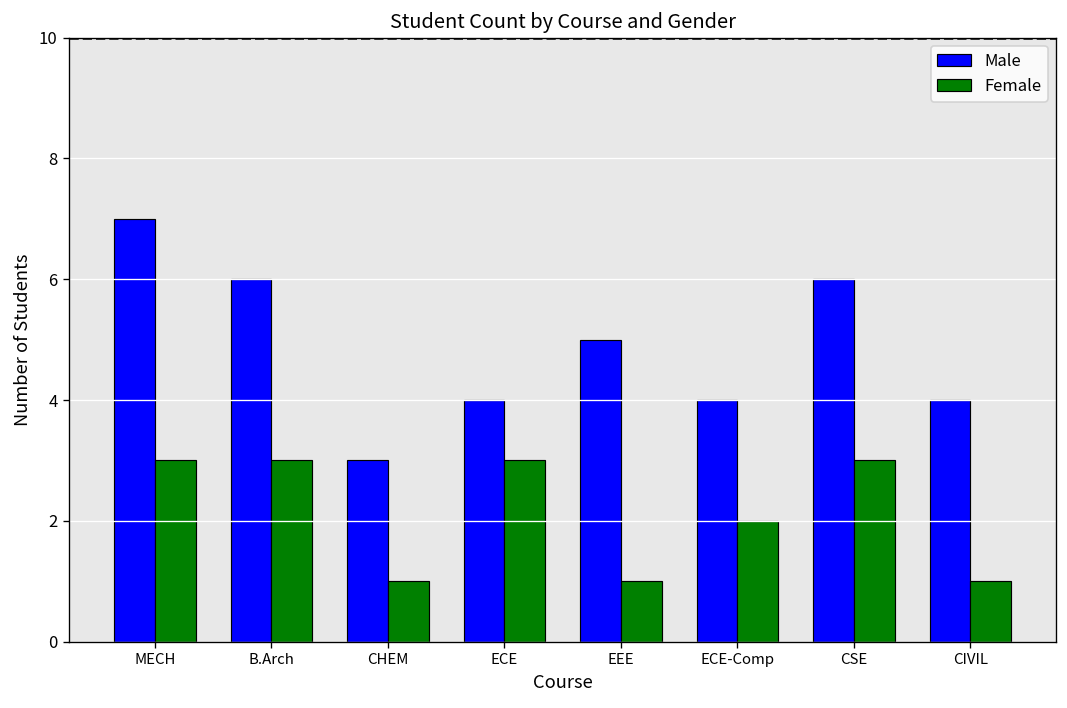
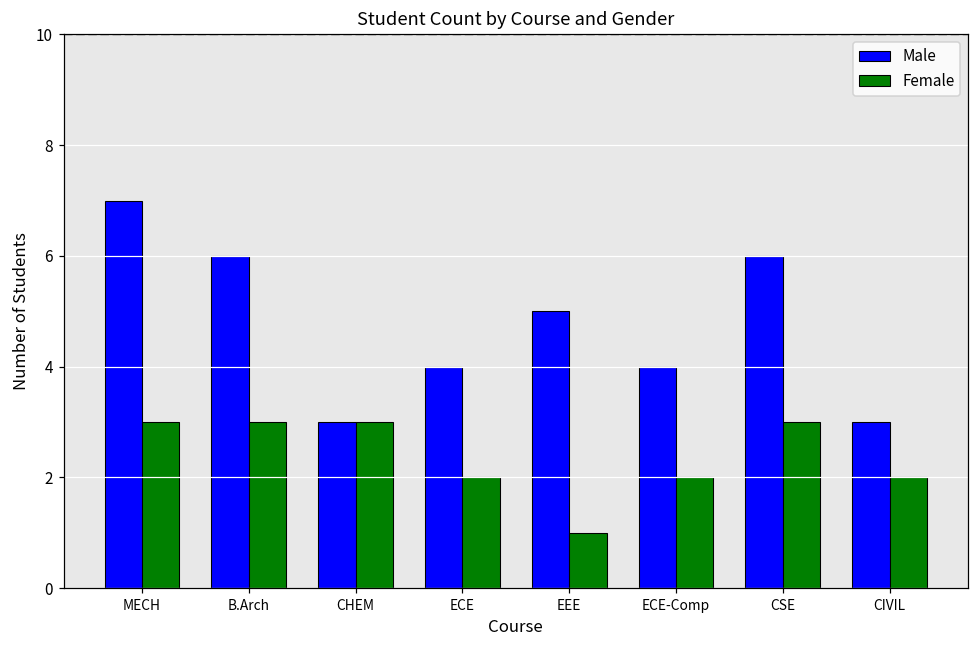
  {
    "Male": {
      "MECH": 7,
      "B.Arch": 6,
      "CHEM": 3,
      "ECE": 4,
      "EEE": 5,
      "ECE-Comp": 4,
      "CSE": 6,
-     "CIVIL": 4
+     "CIVIL": 3
    },
    "Female": {
      "MECH": 3,
      "B.Arch": 3,
-     "CHEM": 1,
-     "ECE": 3,
+     "CHEM": 3,
+     "ECE": 2,
      "EEE": 1,
      "ECE-Comp": 2,
      "CSE": 3,
-     "CIVIL": 1
+     "CIVIL": 2
    }
  }
